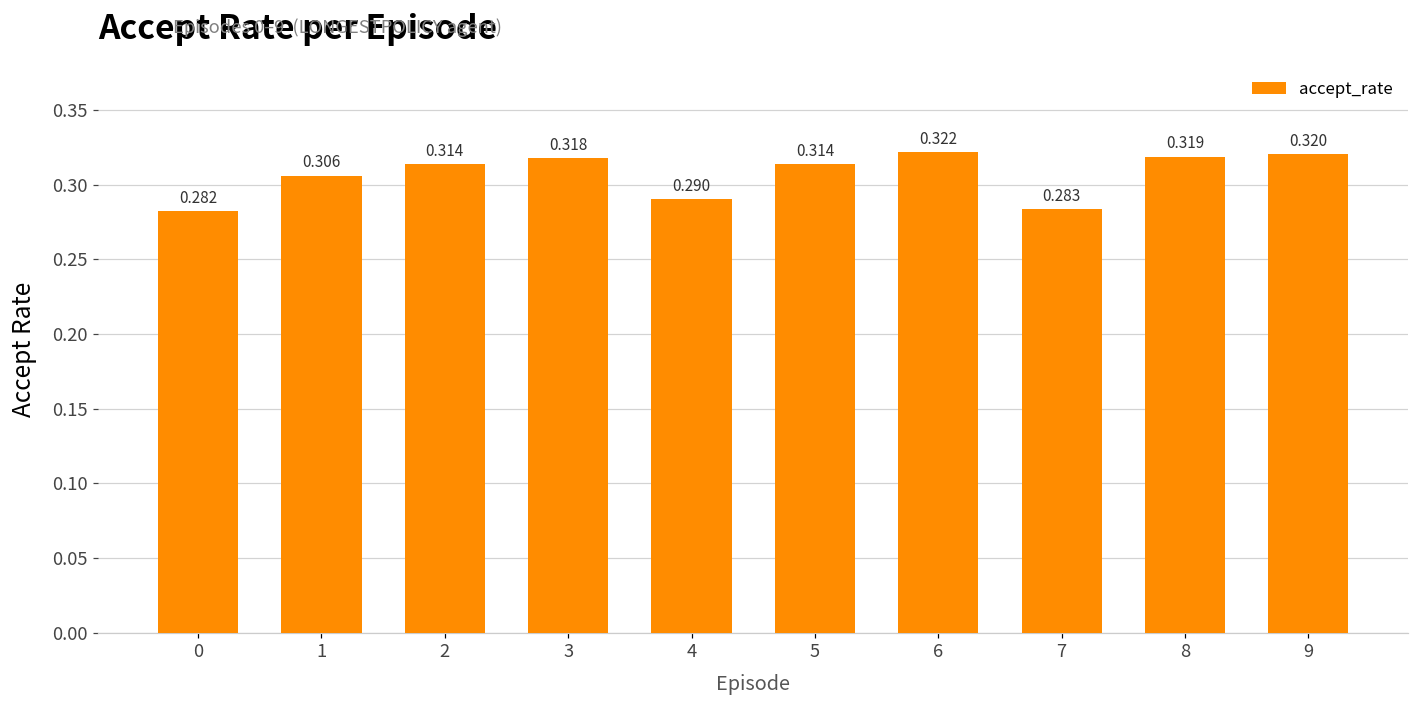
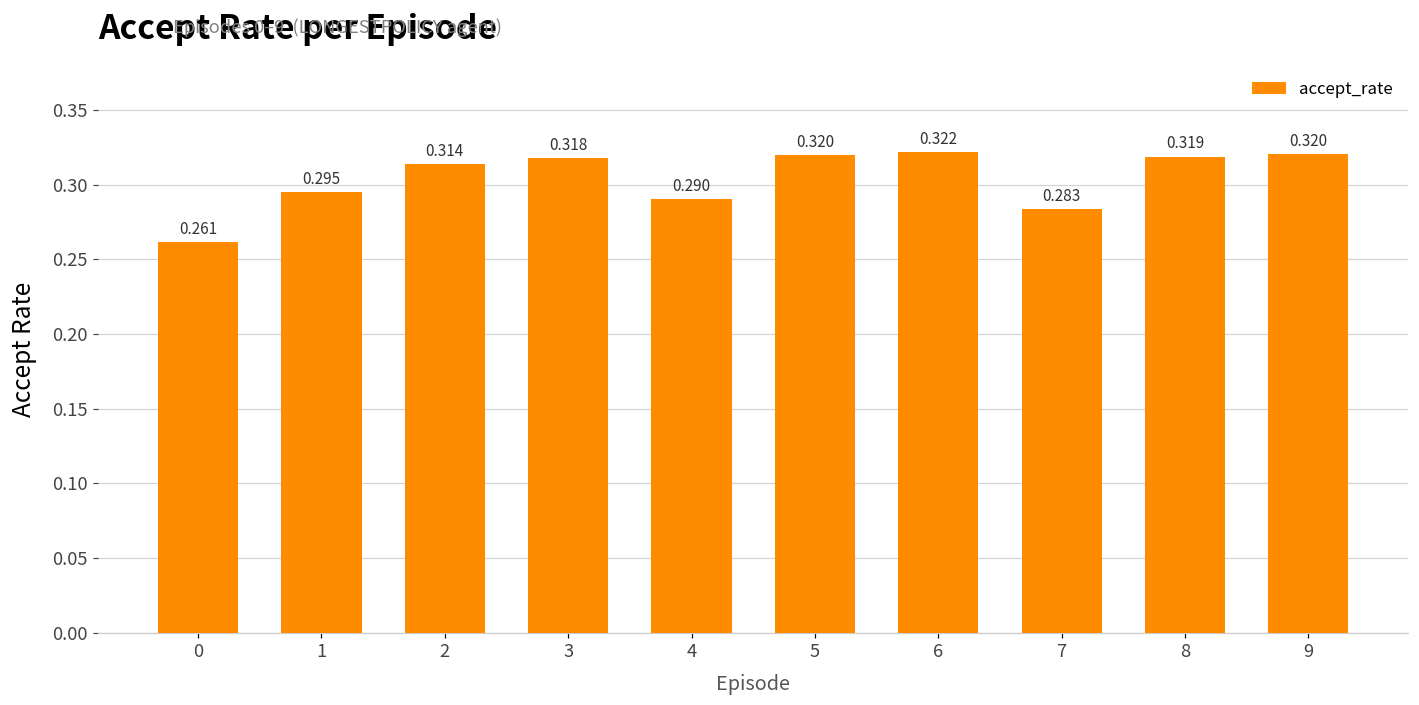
  {
-   "0": 0.282,
-   "1": 0.306,
+   "0": 0.261,
+   "1": 0.295,
    "2": 0.314,
    "3": 0.318,
    "4": 0.290,
-   "5": 0.314,
+   "5": 0.320,
    "6": 0.322,
    "7": 0.283,
    "8": 0.319,
    "9": 0.320
  }
